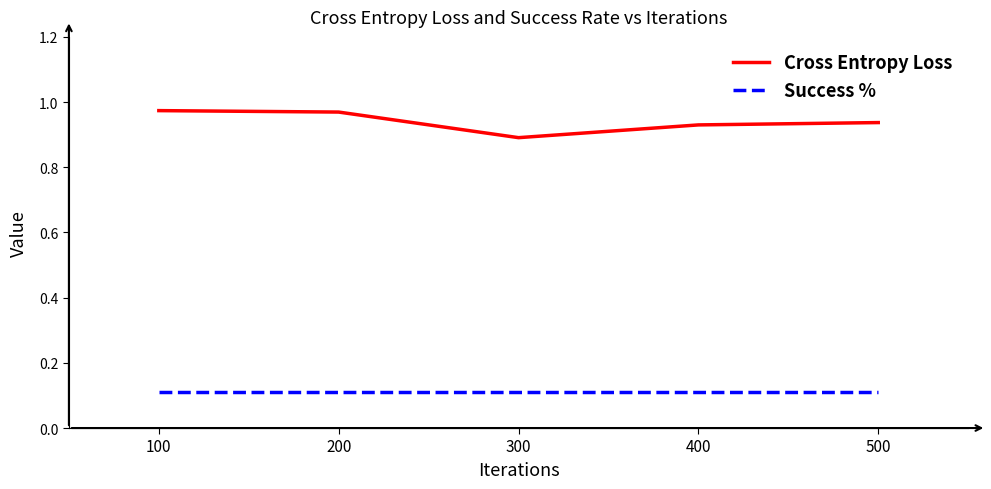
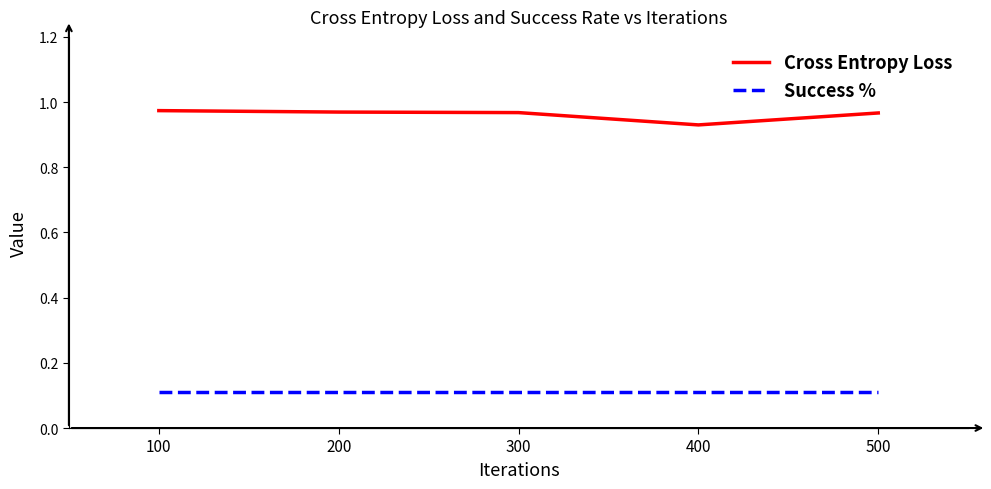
  {
    "Cross Entropy Loss": {
      "100": 0.97,
      "200": 0.97,
-     "300": 0.89,
+     "300": 0.97,
      "400": 0.93,
-     "500": 0.94
+     "500": 0.97
    },
    "Success %": {
      "100": 0.11,
      "200": 0.11,
      "300": 0.11,
      "400": 0.11,
      "500": 0.11
    }
  }
